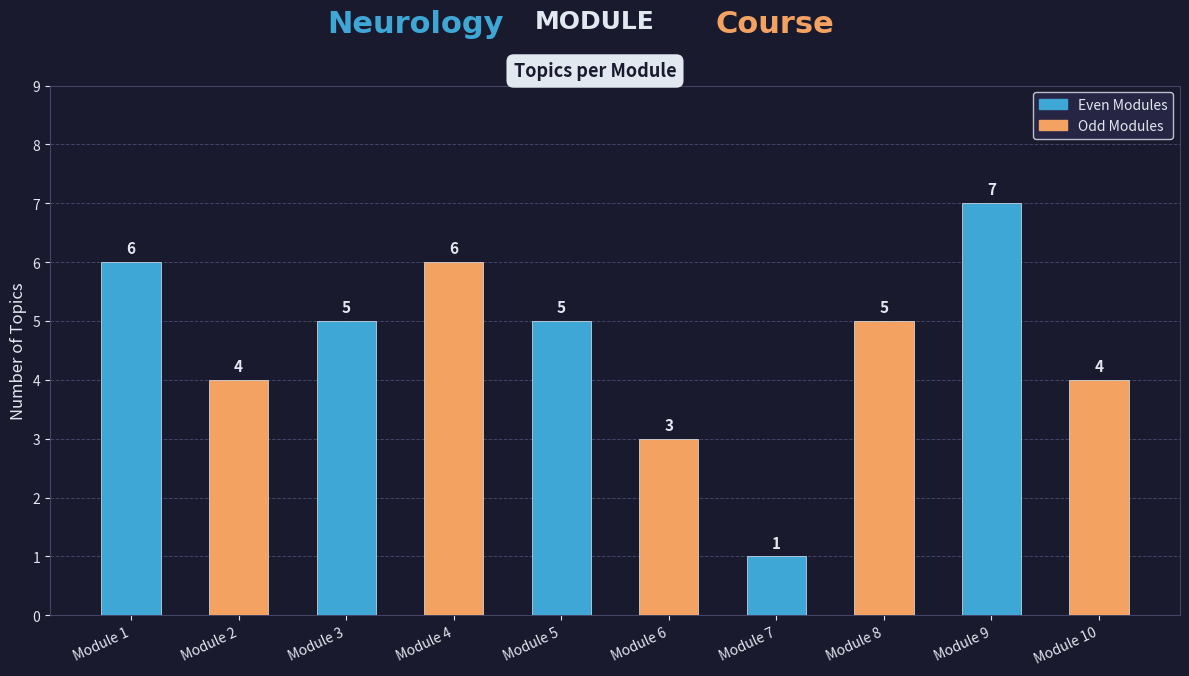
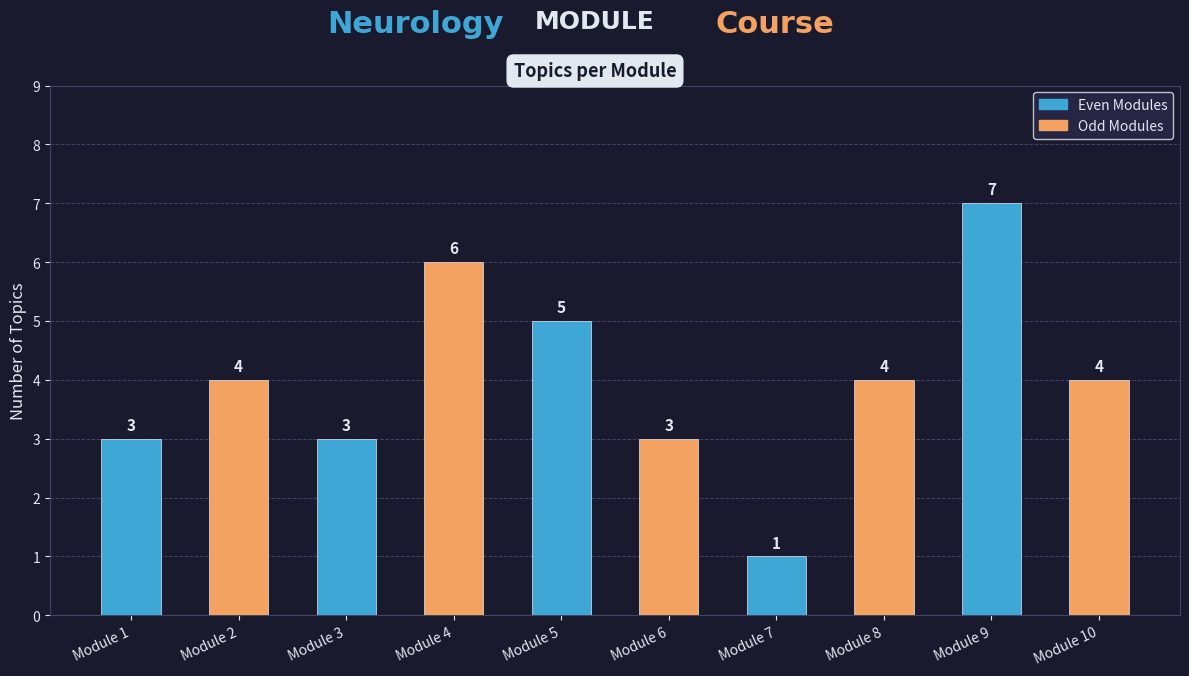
  {
-   "Module 1": 6,
+   "Module 1": 3,
    "Module 2": 4,
-   "Module 3": 5,
+   "Module 3": 3,
    "Module 4": 6,
    "Module 5": 5,
    "Module 6": 3,
    "Module 7": 1,
-   "Module 8": 5,
+   "Module 8": 4,
    "Module 9": 7,
    "Module 10": 4
  }
